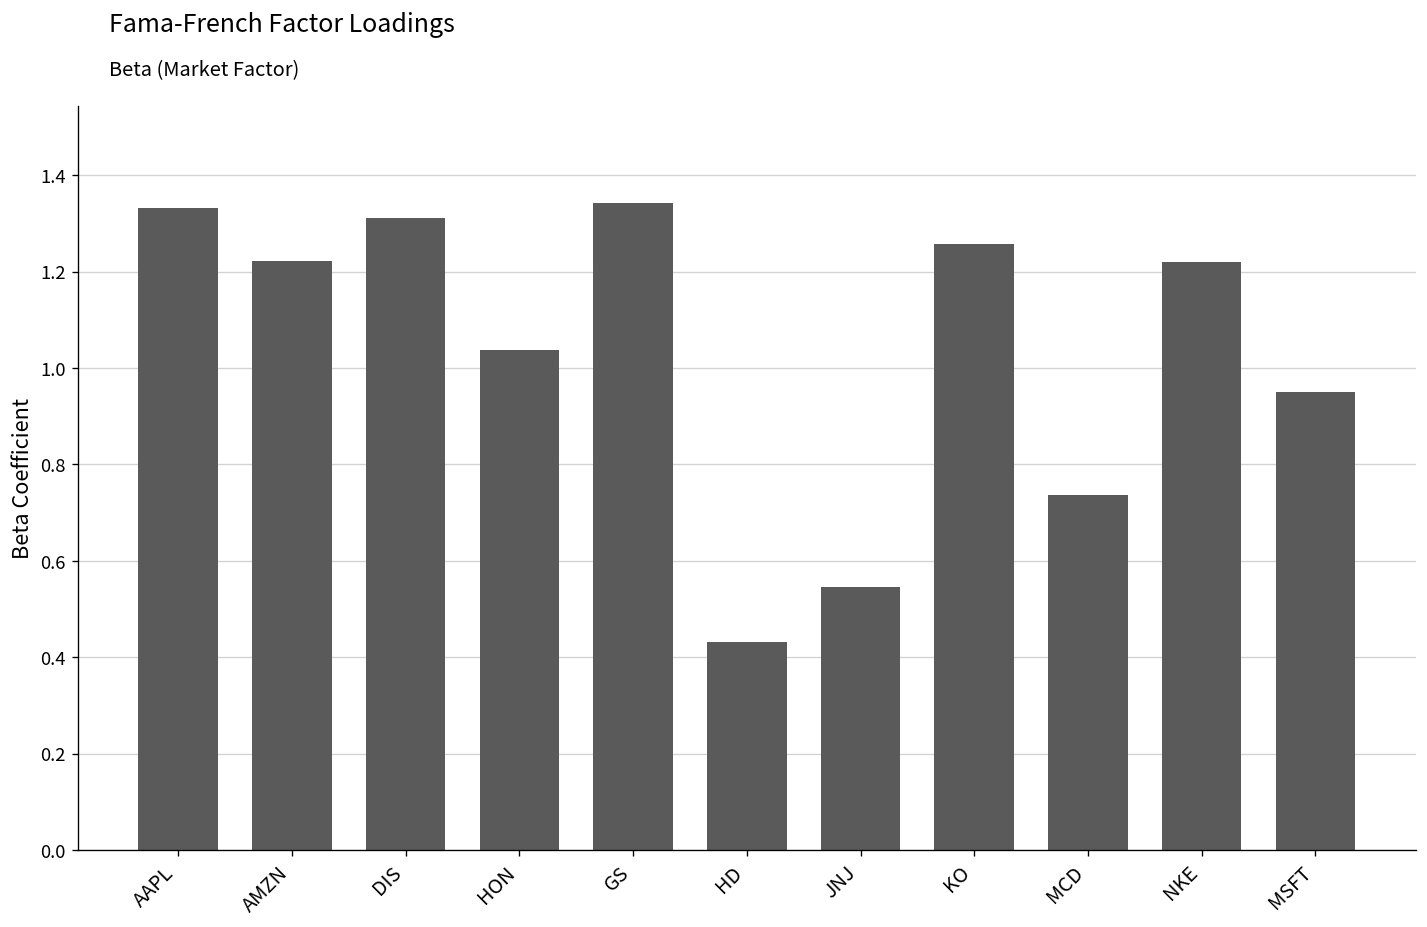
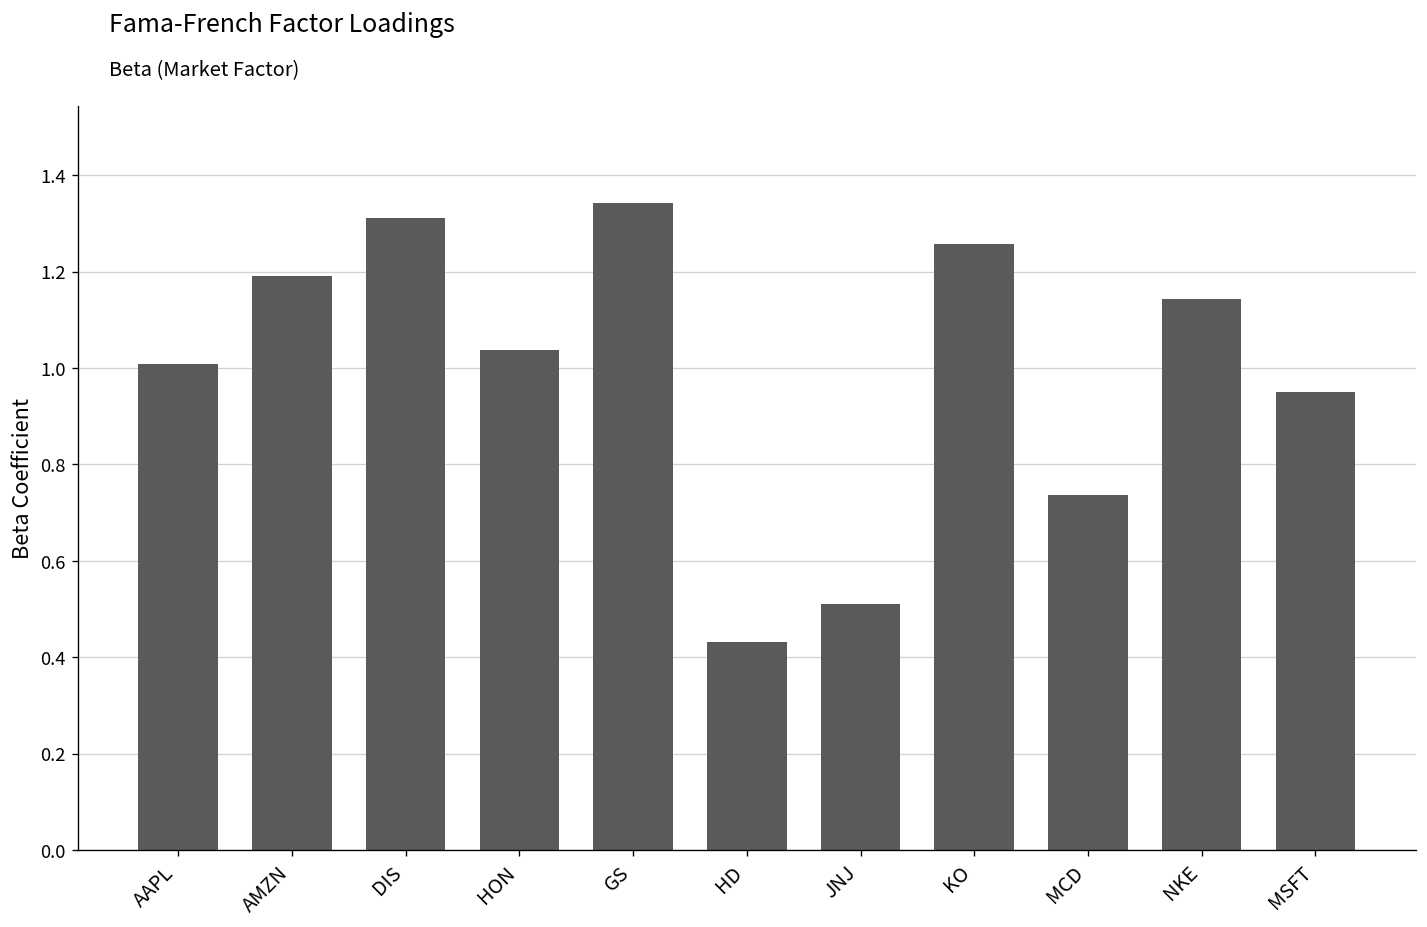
  {
-   "AAPL": 1.33,
-   "AMZN": 1.22,
+   "AAPL": 1.01,
+   "AMZN": 1.19,
    "DIS": 1.31,
    "HON": 1.04,
    "GS": 1.34,
    "HD": 0.43,
-   "JNJ": 0.55,
+   "JNJ": 0.51,
    "KO": 1.26,
    "MCD": 0.74,
-   "NKE": 1.22,
+   "NKE": 1.14,
    "MSFT": 0.95
  }
